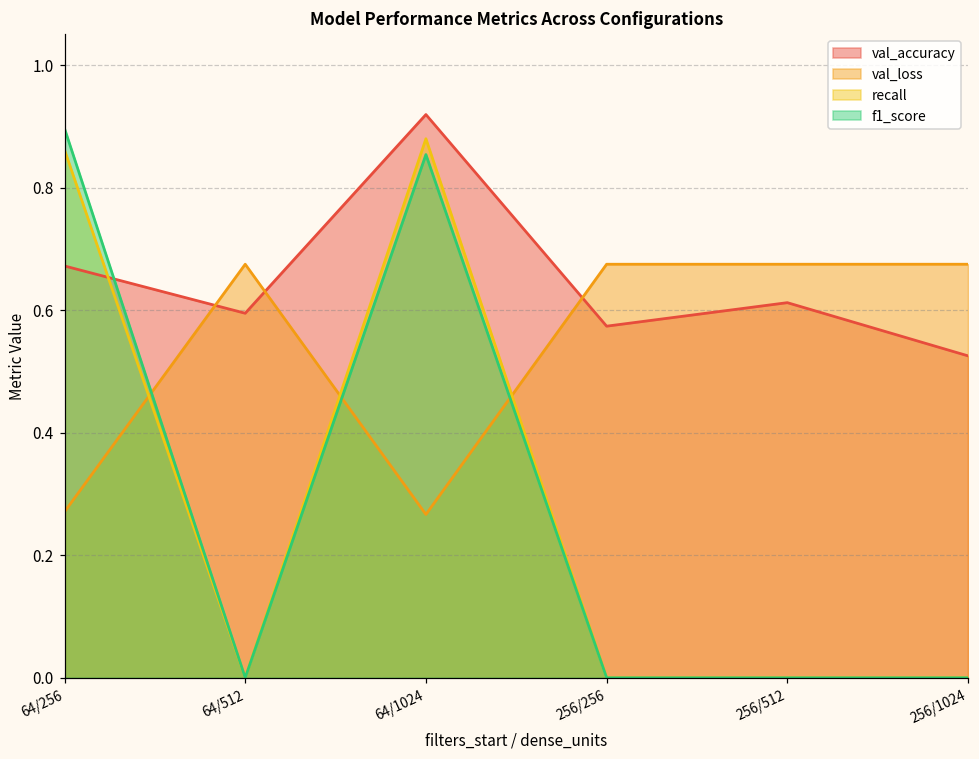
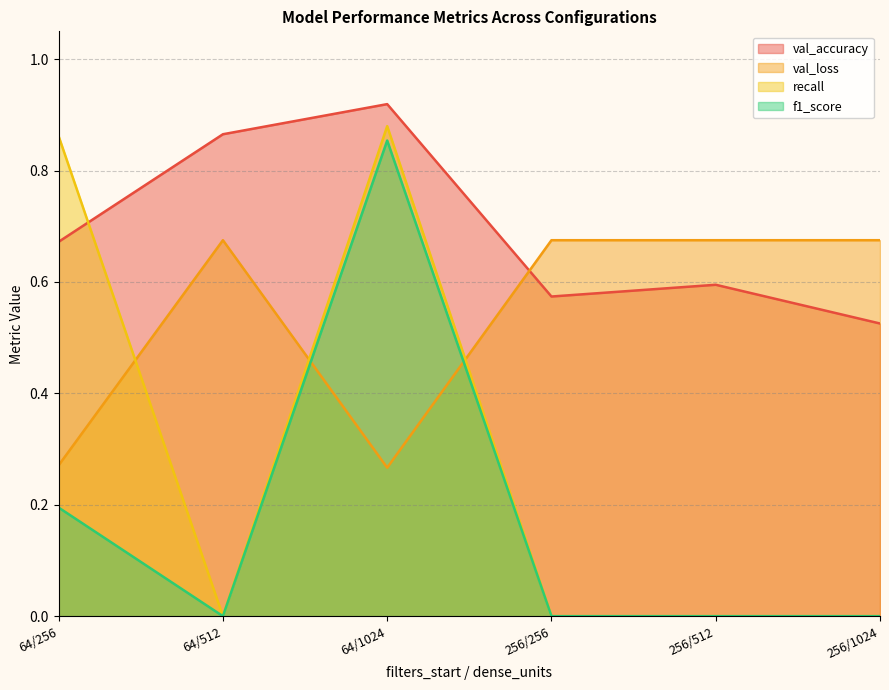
  {
    "val_accuracy": {
      "64/256": 0.67,
-     "64/512": 0.59,
+     "64/512": 0.87,
      "64/1024": 0.92,
      "256/256": 0.57,
-     "256/512": 0.61,
+     "256/512": 0.59,
      "256/1024": 0.53
    },
    "f1_score": {
-     "64/256": 0.90,
+     "64/256": 0.19,
      "64/1024": 0.85
    }
  }
